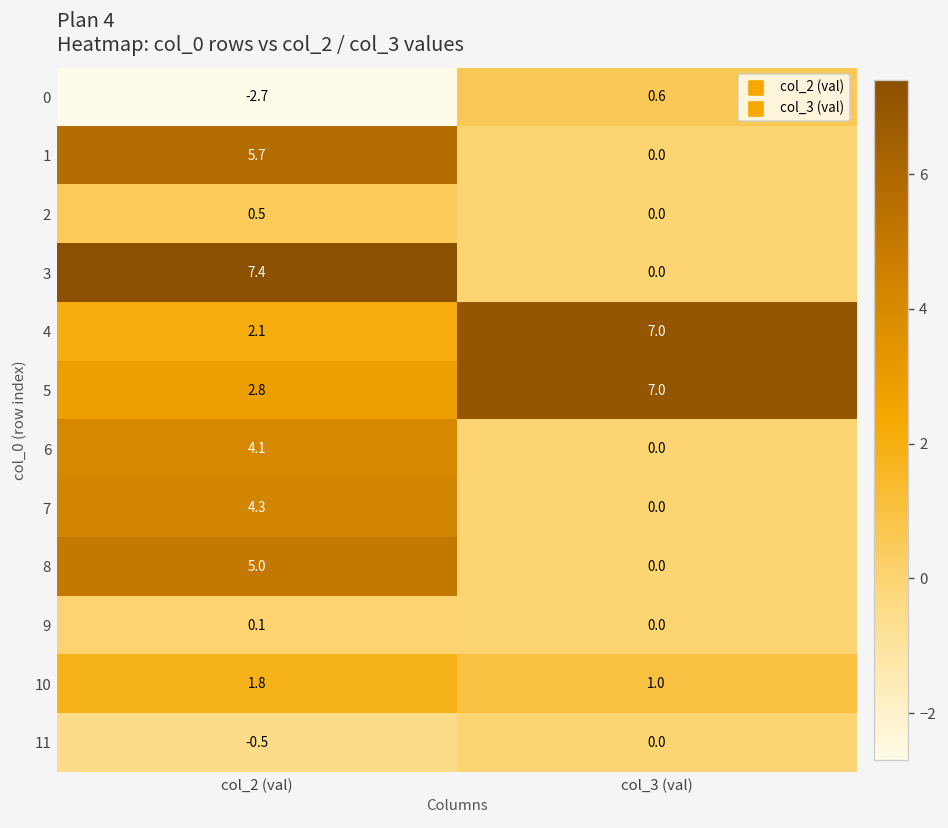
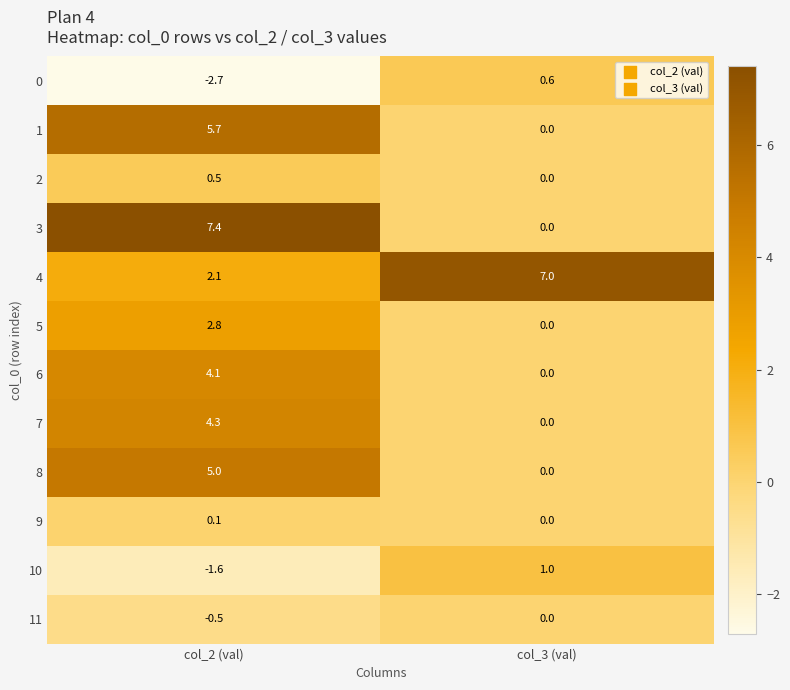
  {
    "0": {
      "col_2 (val)": -2.7,
      "col_3 (val)": 0.6
    },
    "1": {
      "col_2 (val)": 5.7,
      "col_3 (val)": 0.0
    },
    "2": {
      "col_2 (val)": 0.5,
      "col_3 (val)": 0.0
    },
    "3": {
      "col_2 (val)": 7.4,
      "col_3 (val)": 0.0
    },
    "4": {
      "col_2 (val)": 2.1,
      "col_3 (val)": 7.0
    },
    "5": {
      "col_2 (val)": 2.8,
-     "col_3 (val)": 7.0
+     "col_3 (val)": 0.0
    },
    "6": {
      "col_2 (val)": 4.1,
      "col_3 (val)": 0.0
    },
    "7": {
      "col_2 (val)": 4.3,
      "col_3 (val)": 0.0
    },
    "8": {
      "col_2 (val)": 5.0,
      "col_3 (val)": 0.0
    },
    "9": {
      "col_2 (val)": 0.1,
      "col_3 (val)": 0.0
    },
    "10": {
-     "col_2 (val)": 1.8,
+     "col_2 (val)": -1.6,
      "col_3 (val)": 1.0
    },
    "11": {
      "col_2 (val)": -0.5,
      "col_3 (val)": 0.0
    }
  }
